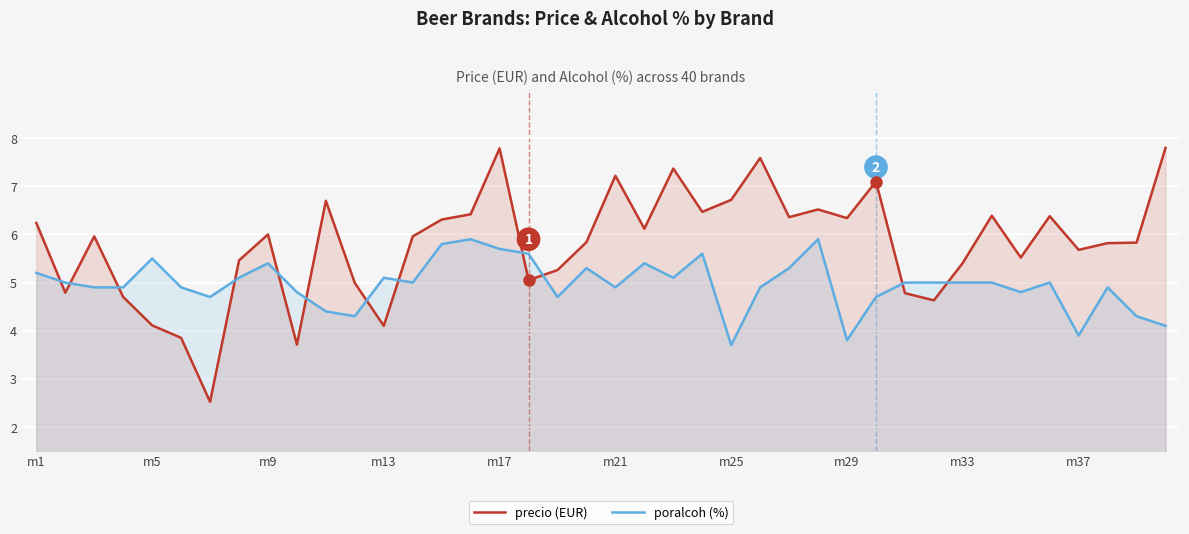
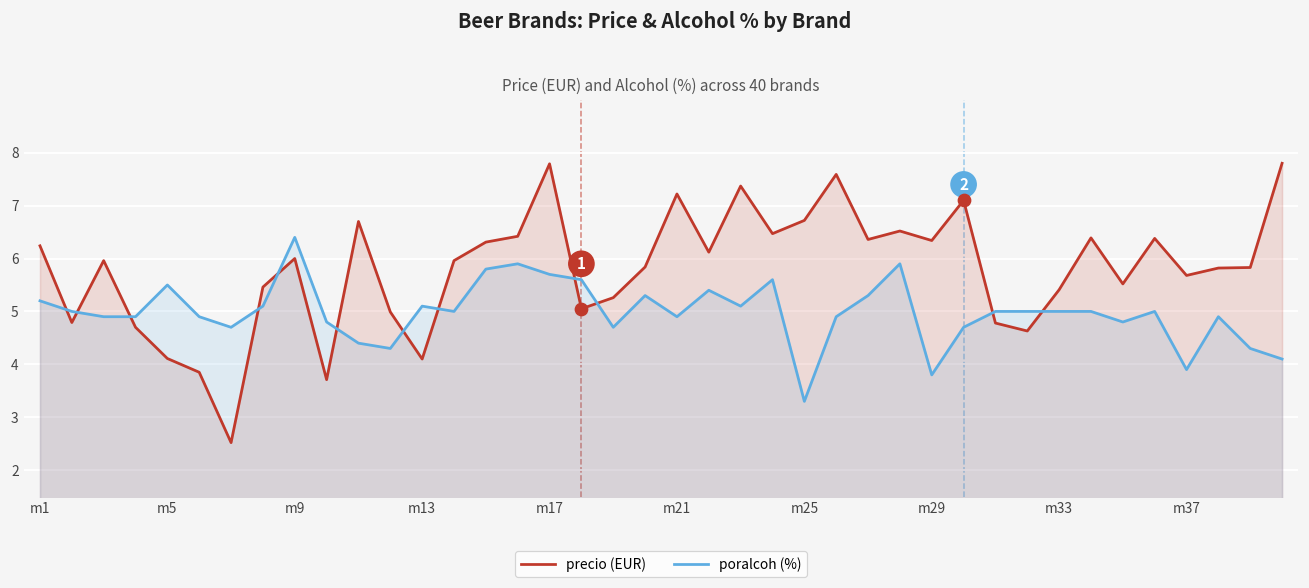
  {
    "poralcoh (%)": {
      "m1": 5.2,
      "m5": 5.5,
-     "m9": 5.4,
+     "m9": 6.4,
      "m13": 5.1,
      "m17": 5.7,
      "m21": 4.9,
-     "m25": 3.7,
+     "m25": 3.3,
      "m29": 3.8,
      "m33": 5.0,
      "m37": 3.9
    }
  }
